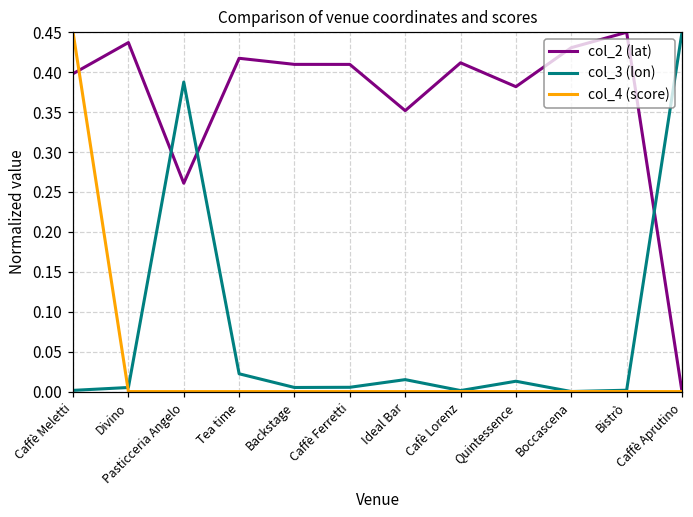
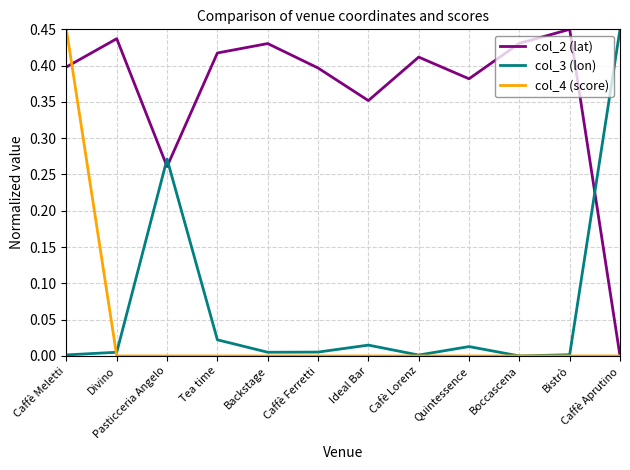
  {
    "col_2 (lat)": {
      "Caffè Meletti": 0.40,
      "Divino": 0.44,
      "Pasticceria Angelo": 0.26,
      "Tea time": 0.42,
-     "Backstage": 0.41,
-     "Caffè Ferretti": 0.41,
+     "Backstage": 0.43,
+     "Caffè Ferretti": 0.40,
      "Ideal Bar": 0.35,
      "Cafè Lorenz": 0.41,
      "Quintessence": 0.38,
      "Bistrò": 0.45
    },
    "col_3 (lon)": {
      "Caffè Meletti": 0.00,
      "Divino": 0.01,
-     "Pasticceria Angelo": 0.39,
+     "Pasticceria Angelo": 0.27,
      "Tea time": 0.02,
      "Backstage": 0.01,
      "Caffè Ferretti": 0.01,
      "Ideal Bar": 0.01,
      "Quintessence": 0.01,
      "Caffè Aprutino": 0.45
    },
    "col_4 (score)": {
      "Caffè Meletti": 0.45,
      "Divino": 0.00,
      "Pasticceria Angelo": 0.00,
      "Tea time": 0.00,
      "Backstage": 0.00,
      "Caffè Ferretti": 0.00,
      "Ideal Bar": 0.00,
      "Quintessence": 0.00
    }
  }
